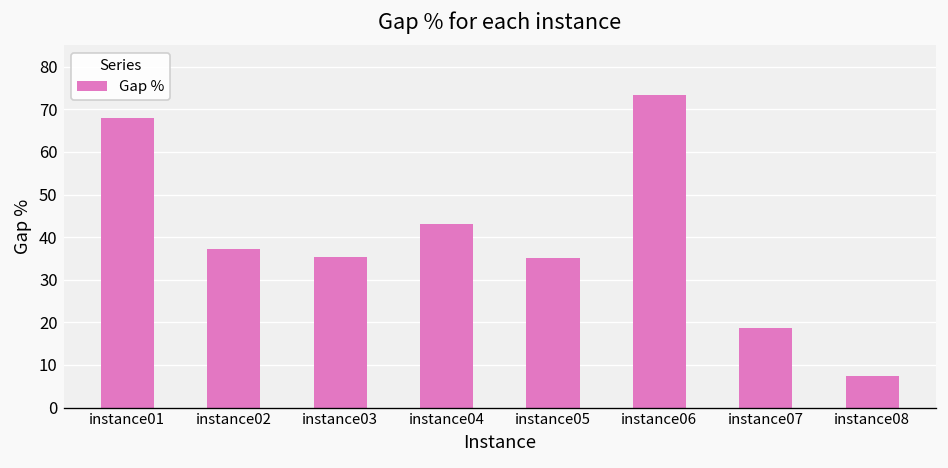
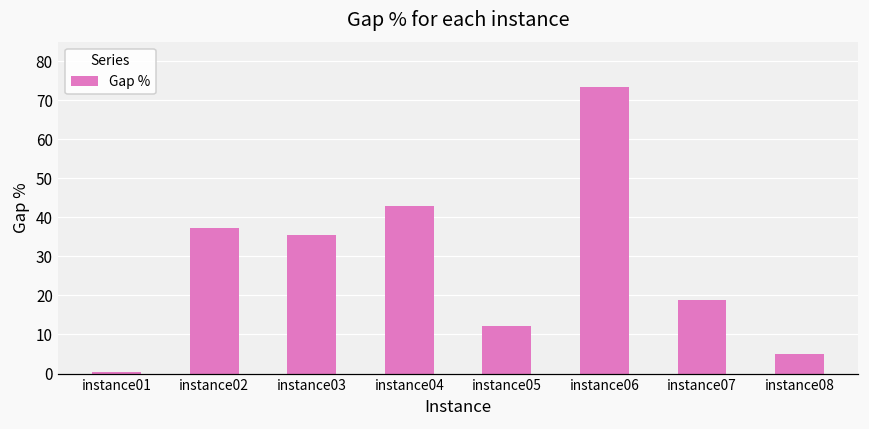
  {
-   "instance01": 68,
+   "instance01": 0,
    "instance02": 37,
    "instance03": 35,
    "instance04": 43,
-   "instance05": 35,
+   "instance05": 12,
    "instance06": 73,
    "instance07": 19,
-   "instance08": 7
+   "instance08": 5
  }
